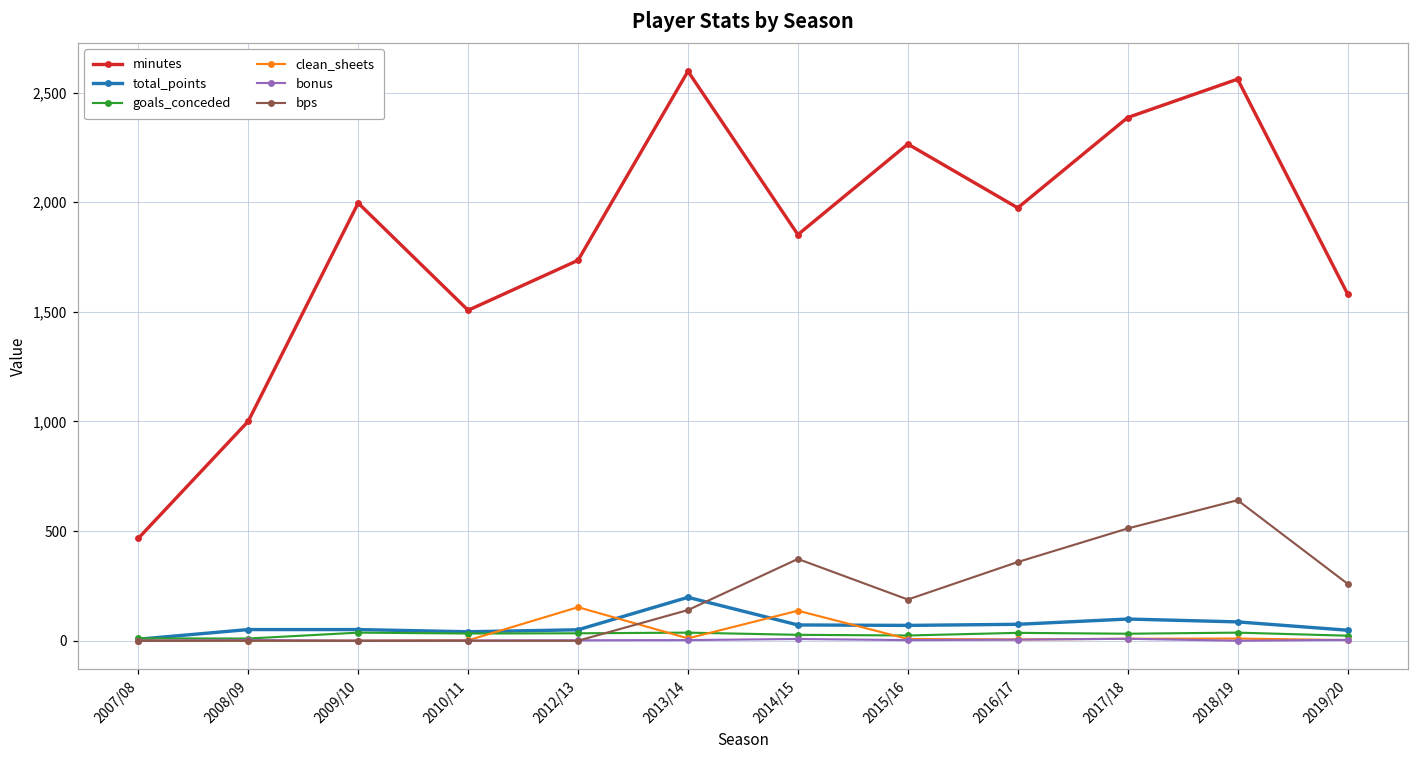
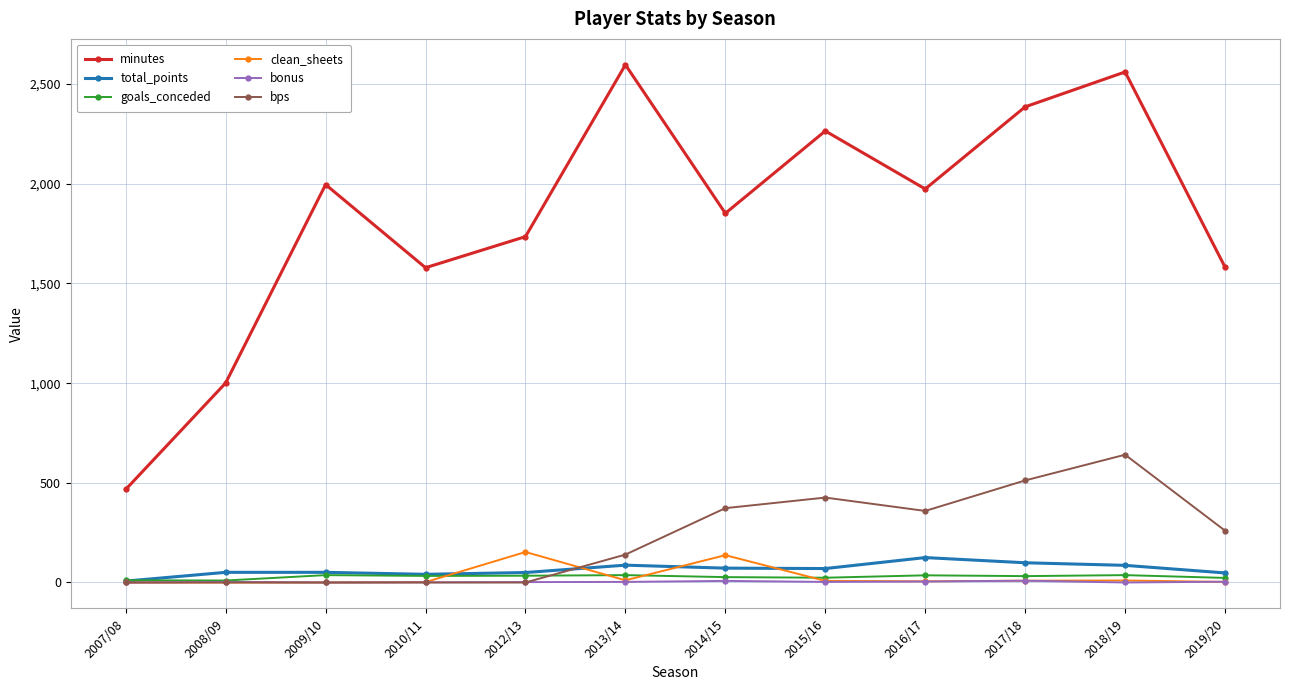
  {
    "minutes": {
      "2007/08": "470",
      "2008/09": "1,000",
      "2009/10": "2,000",
-     "2010/11": "1,510",
+     "2010/11": "1,580",
      "2012/13": "1,740",
      "2013/14": "2,600",
      "2014/15": "1,850",
      "2015/16": "2,270",
      "2016/17": "1,970",
      "2017/18": "2,390",
      "2018/19": "2,560",
      "2019/20": "1,580"
    },
    "total_points": {
      "2008/09": "50",
      "2009/10": "50",
      "2012/13": "50",
-     "2013/14": "200",
+     "2013/14": "90",
      "2014/15": "70",
      "2015/16": "70",
-     "2016/17": "80",
+     "2016/17": "130",
      "2017/18": "100",
      "2018/19": "90",
      "2019/20": "50"
    },
    "goals_conceded": {
      "2009/10": "40",
      "2012/13": "30",
      "2013/14": "40",
      "2014/15": "30",
      "2015/16": "20",
      "2016/17": "40",
      "2017/18": "30",
      "2018/19": "40",
      "2019/20": "20"
    },
    "clean_sheets": {
      "2012/13": "150",
      "2014/15": "140"
    },
    "bonus": {
      "2014/15": "10"
    },
    "bps": {
      "2013/14": "140",
      "2014/15": "370",
-     "2015/16": "190",
+     "2015/16": "430",
      "2016/17": "360",
      "2017/18": "510",
      "2018/19": "640",
      "2019/20": "260"
    }
  }
